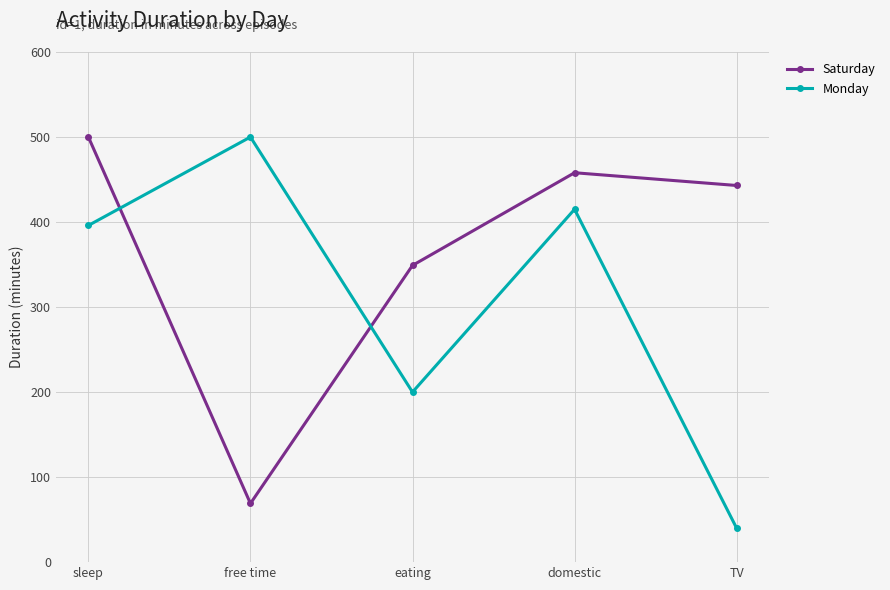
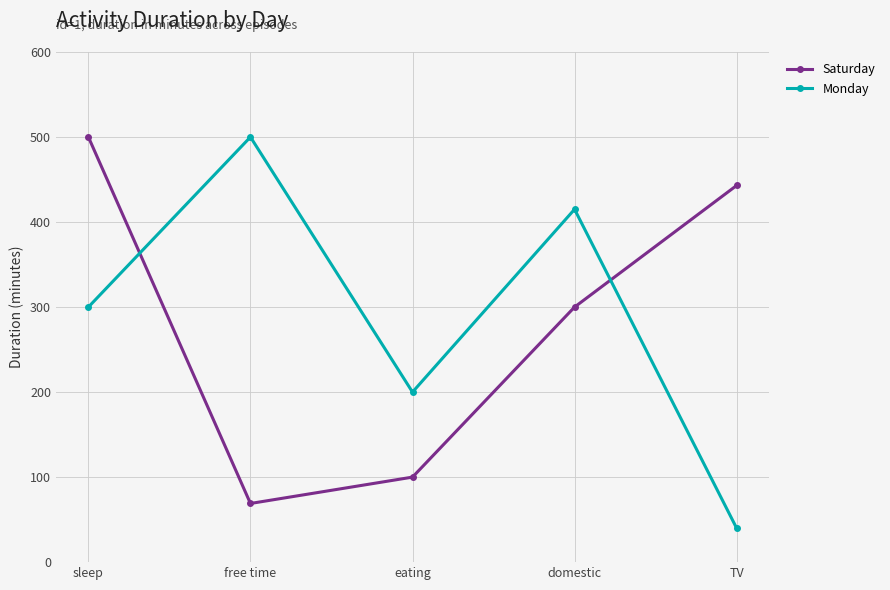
  {
    "Saturday": {
      "sleep": 500,
      "free time": 70,
-     "eating": 350,
-     "domestic": 460,
+     "eating": 100,
+     "domestic": 300,
      "TV": 440
    },
    "Monday": {
-     "sleep": 400,
+     "sleep": 300,
      "free time": 500,
      "eating": 200,
      "domestic": 420,
      "TV": 40
    }
  }
